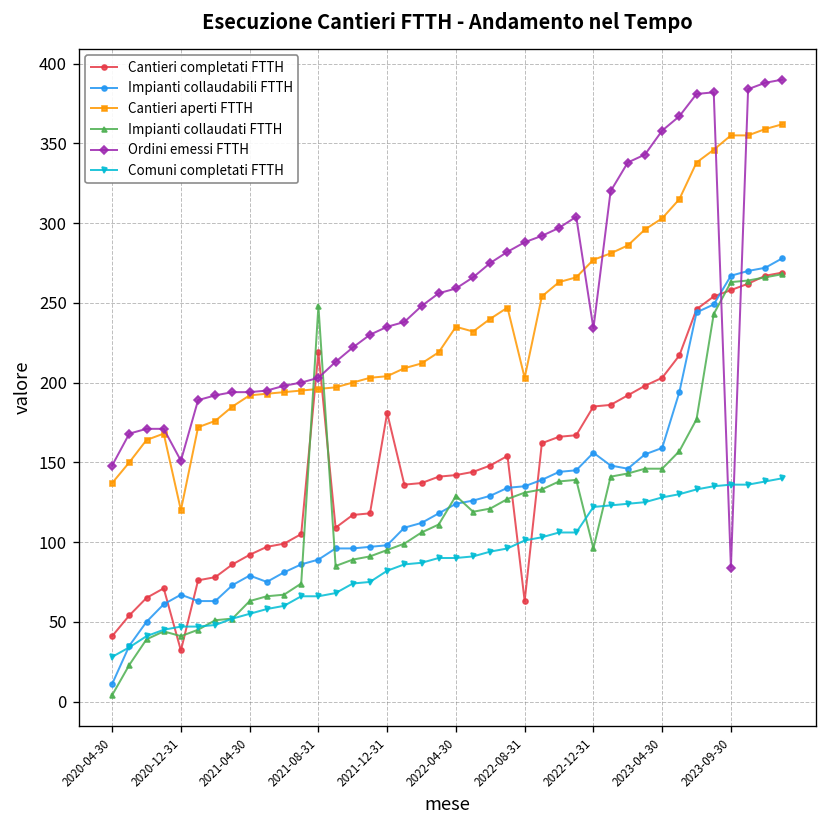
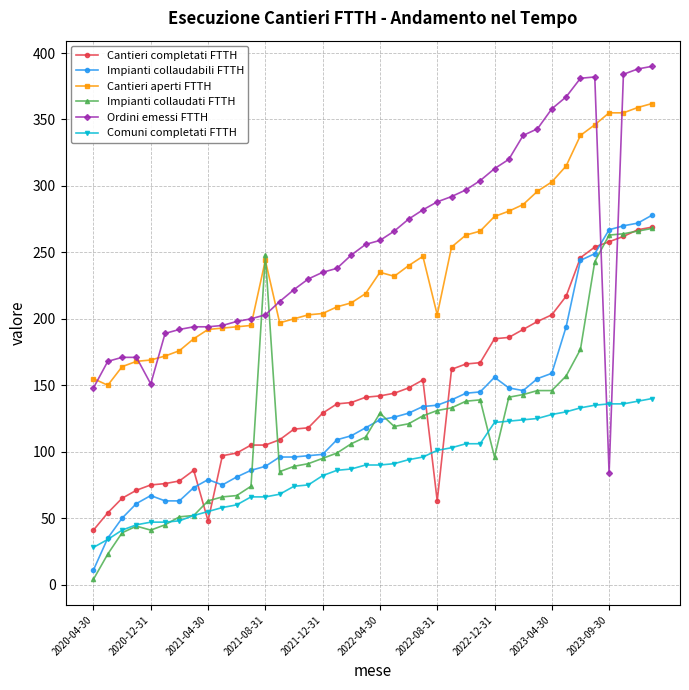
  {
    "Cantieri completati FTTH": {
      "2020-04-30": 41,
-     "2020-12-31": 32,
-     "2021-04-30": 92,
-     "2021-08-31": 219,
-     "2021-12-31": 181,
+     "2020-12-31": 75,
+     "2021-04-30": 48,
+     "2021-08-31": 105,
+     "2021-12-31": 129,
      "2022-04-30": 142,
      "2022-08-31": 63,
      "2022-12-31": 185,
      "2023-04-30": 203,
      "2023-09-30": 258
    },
    "Cantieri aperti FTTH": {
-     "2020-04-30": 137,
-     "2020-12-31": 120,
+     "2020-04-30": 155,
+     "2020-12-31": 169,
      "2021-04-30": 192,
-     "2021-08-31": 196,
+     "2021-08-31": 244,
      "2021-12-31": 204,
      "2022-04-30": 235,
      "2022-08-31": 203,
      "2022-12-31": 277,
      "2023-04-30": 303,
      "2023-09-30": 355
    },
    "Impianti collaudati FTTH": {
      "2020-04-30": 4,
      "2020-12-31": 41,
      "2021-04-30": 63,
      "2021-08-31": 248,
      "2021-12-31": 95,
      "2022-04-30": 129,
      "2022-08-31": 131,
      "2022-12-31": 96,
      "2023-04-30": 146,
      "2023-09-30": 263
    },
    "Ordini emessi FTTH": {
      "2020-04-30": 148,
      "2020-12-31": 151,
      "2021-04-30": 194,
      "2021-08-31": 203,
      "2021-12-31": 235,
      "2022-04-30": 259,
      "2022-08-31": 288,
-     "2022-12-31": 234,
+     "2022-12-31": 313,
      "2023-04-30": 358,
      "2023-09-30": 84
    }
  }
